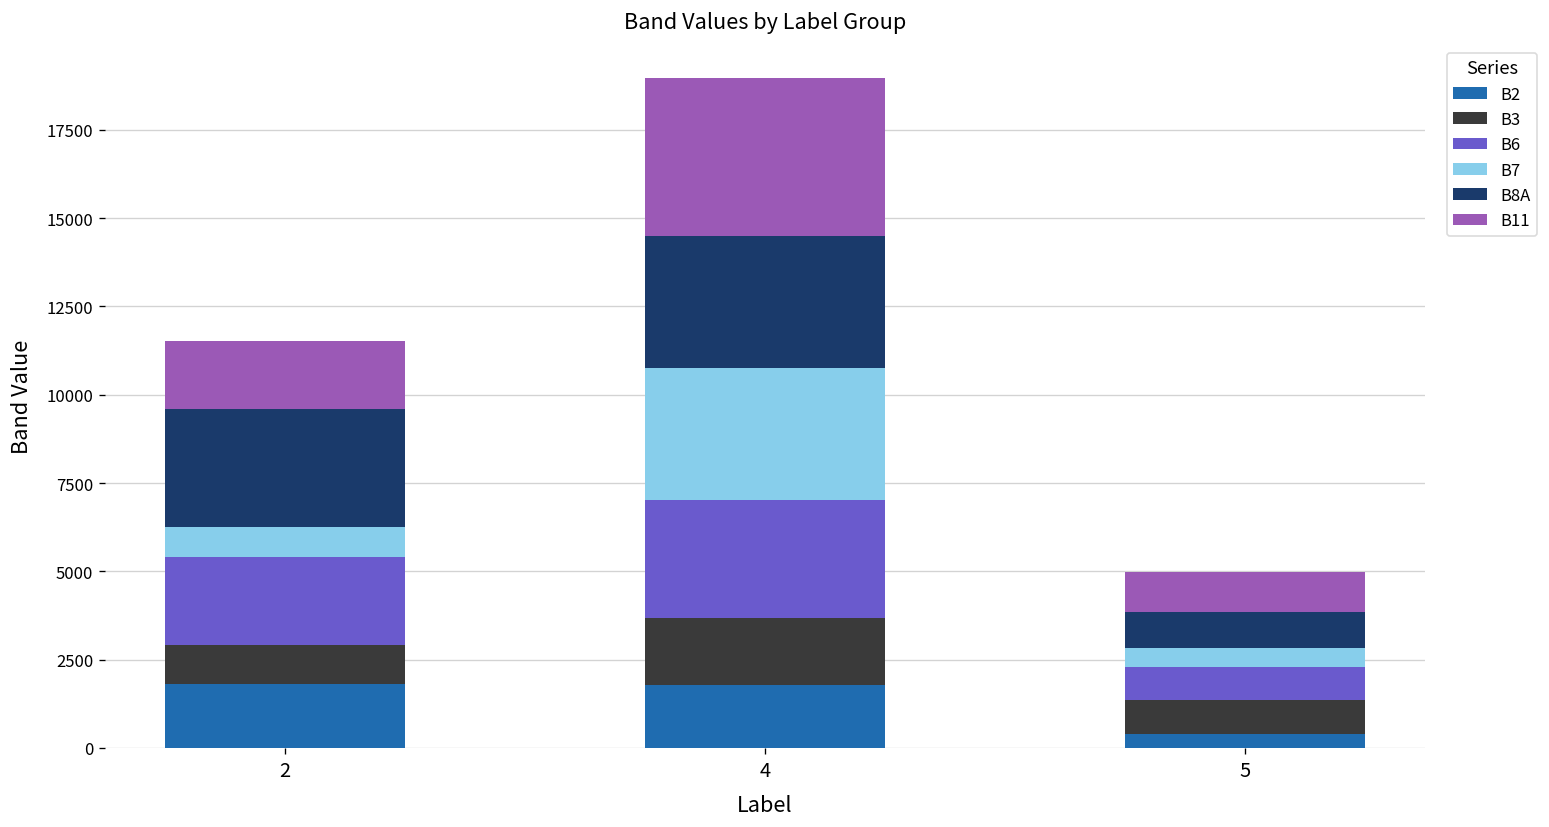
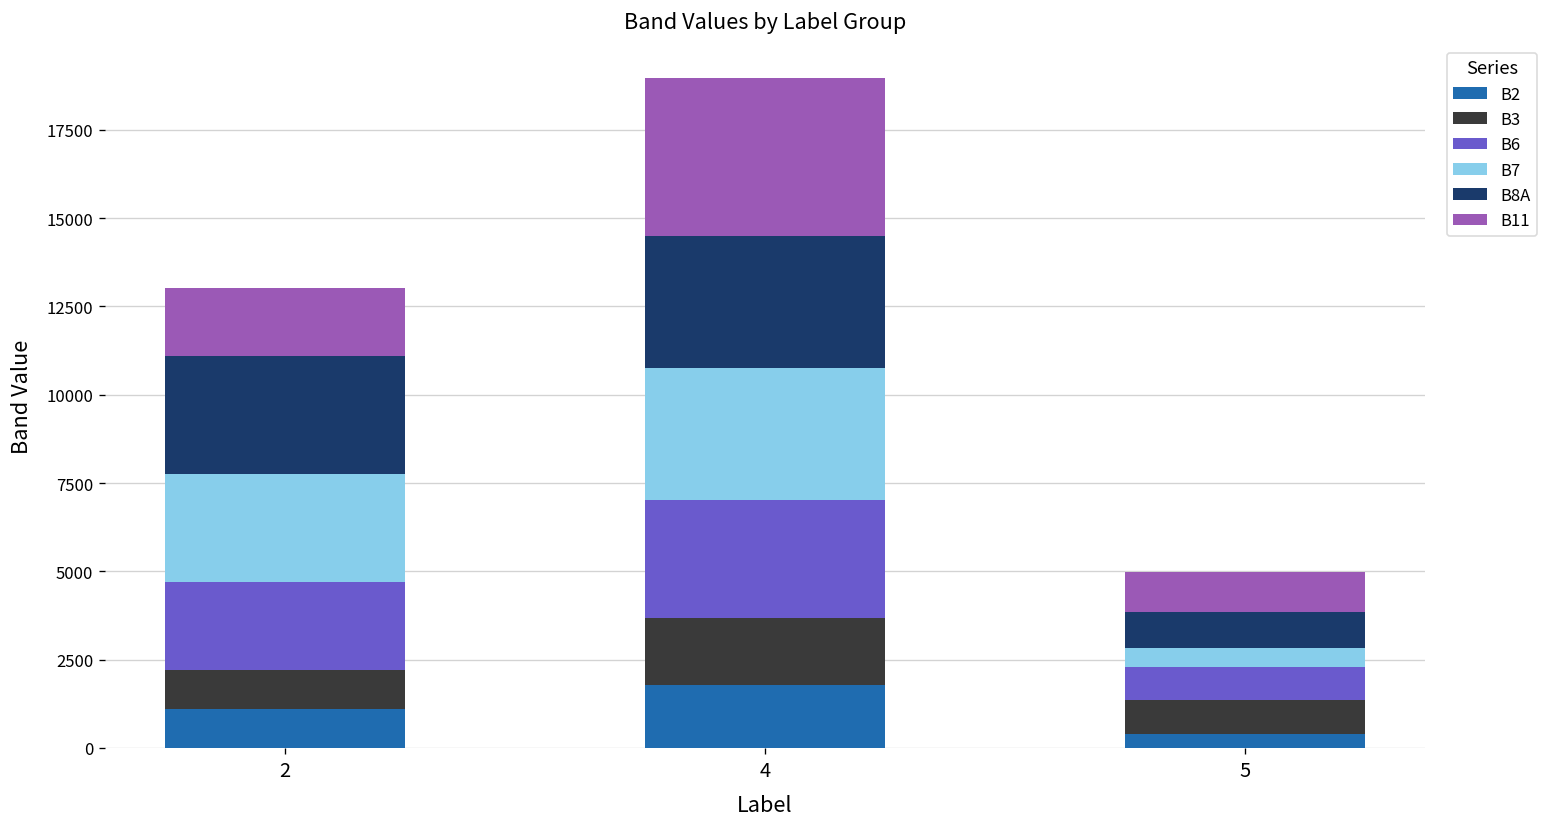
  {
    "B2": {
-     "2": 1800,
+     "2": 1100,
      "4": 1800,
      "5": 400
    },
    "B7": {
-     "2": 800,
+     "2": 3100,
      "4": 3700,
      "5": 500
    }
  }
